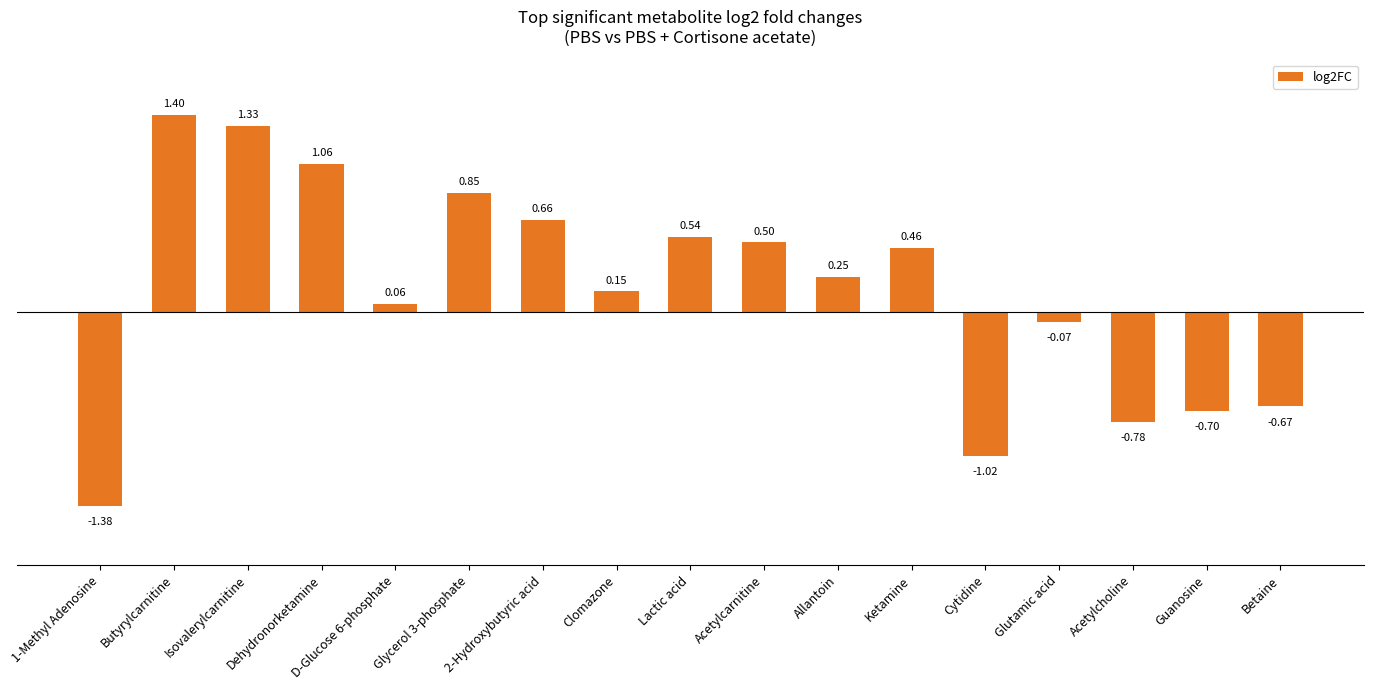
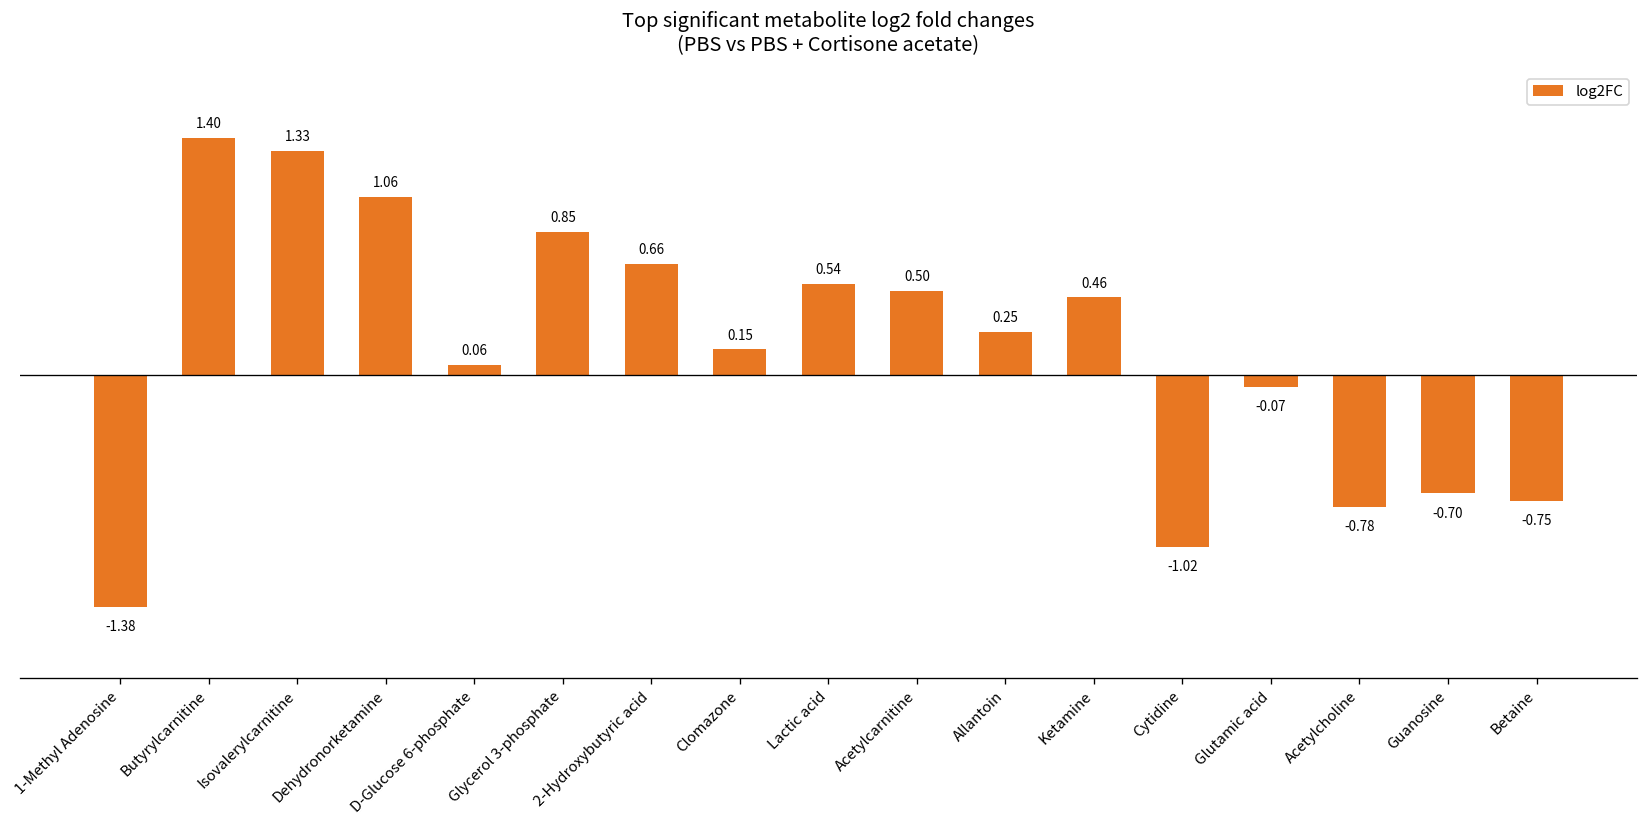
  {
    "1-Methyl Adenosine": -1.38,
    "Butyrylcarnitine": 1.40,
    "Isovalerylcarnitine": 1.33,
    "Dehydronorketamine": 1.06,
    "D-Glucose 6-phosphate": 0.06,
    "Glycerol 3-phosphate": 0.85,
    "2-Hydroxybutyric acid": 0.66,
    "Clomazone": 0.15,
    "Lactic acid": 0.54,
    "Acetylcarnitine": 0.50,
    "Allantoin": 0.25,
    "Ketamine": 0.46,
    "Cytidine": -1.02,
    "Glutamic acid": -0.07,
    "Acetylcholine": -0.78,
    "Guanosine": -0.70,
-   "Betaine": -0.67
+   "Betaine": -0.75
  }
